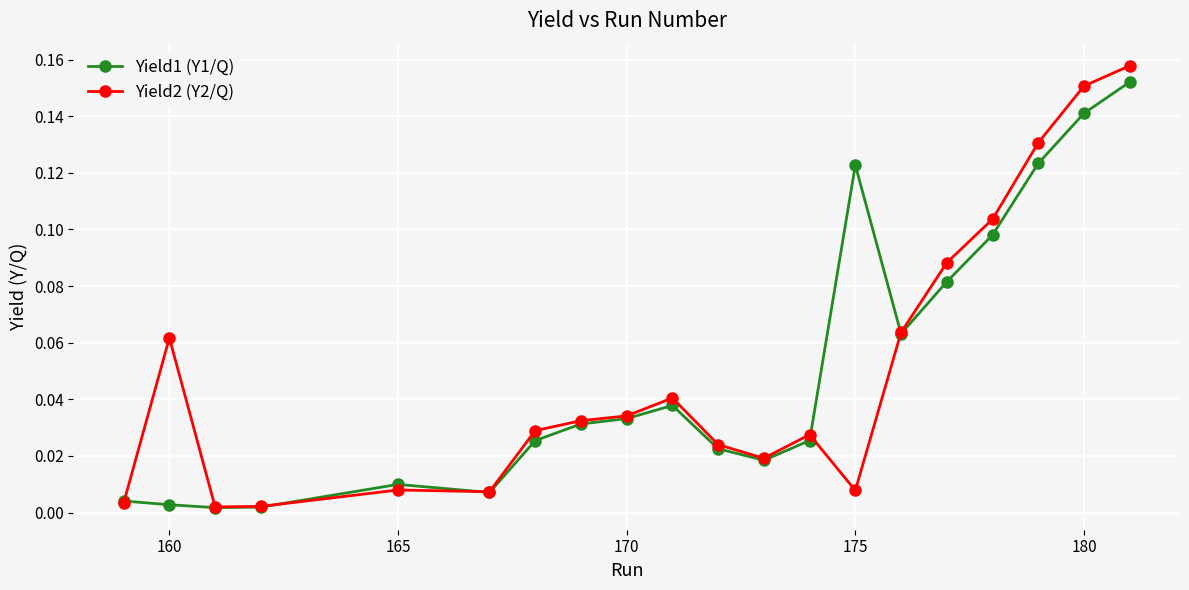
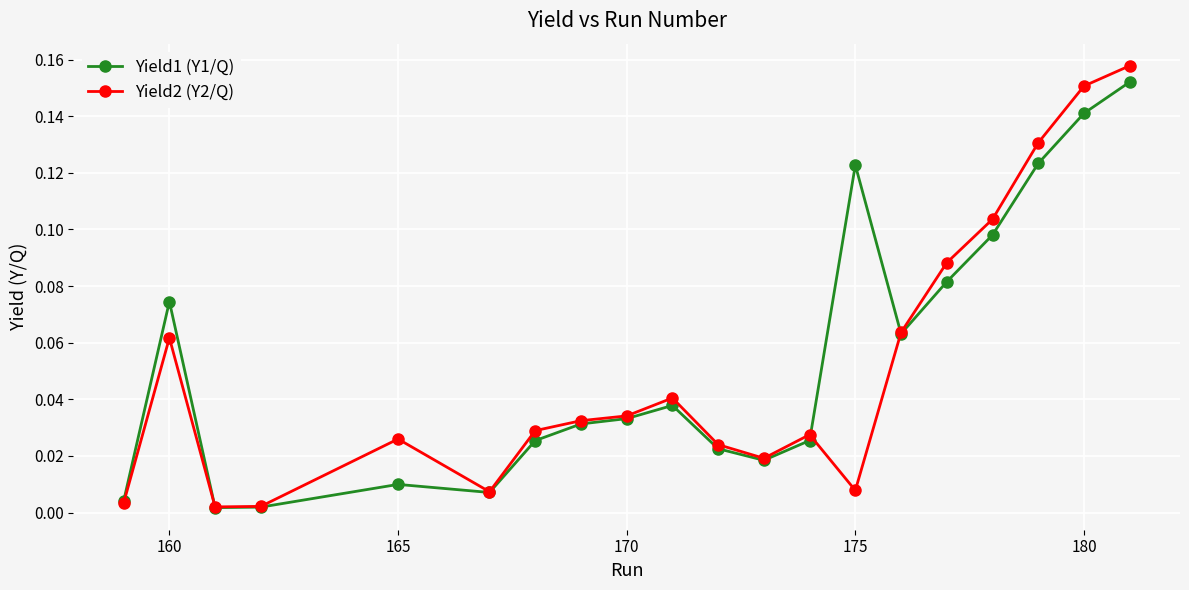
  {
    "Yield1 (Y1/Q)": {
-     "160": 0.003,
+     "160": 0.075,
      "165": 0.010,
      "170": 0.033,
      "175": 0.123,
      "180": 0.141
    },
    "Yield2 (Y2/Q)": {
      "160": 0.062,
-     "165": 0.008,
+     "165": 0.026,
      "170": 0.034,
      "175": 0.008,
      "180": 0.151
    }
  }
